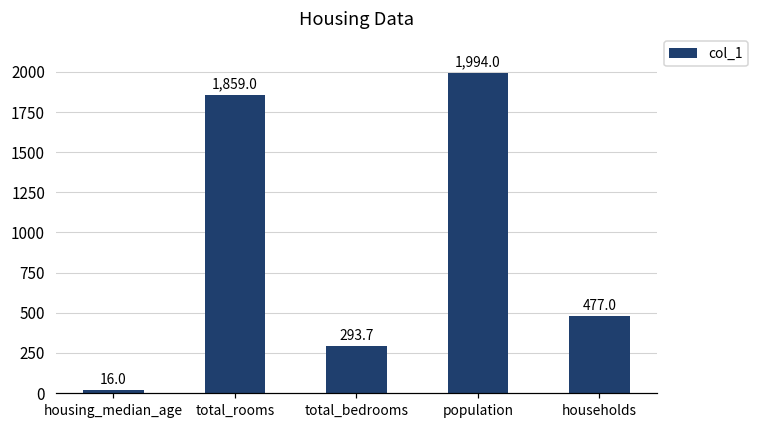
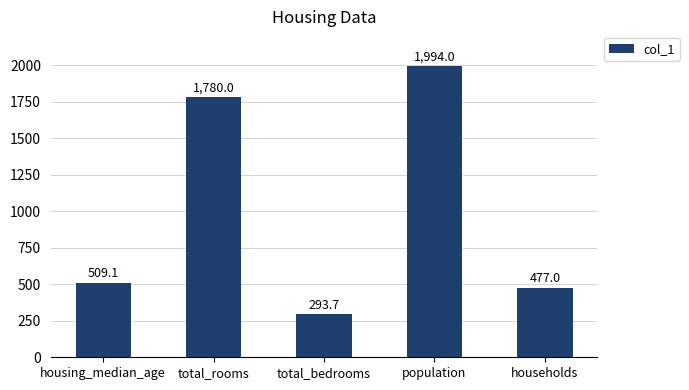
  {
-   "housing_median_age": "16.0",
-   "total_rooms": "1,859.0",
+   "housing_median_age": "509.1",
+   "total_rooms": "1,780.0",
    "total_bedrooms": "293.7",
    "population": "1,994.0",
    "households": "477.0"
  }
